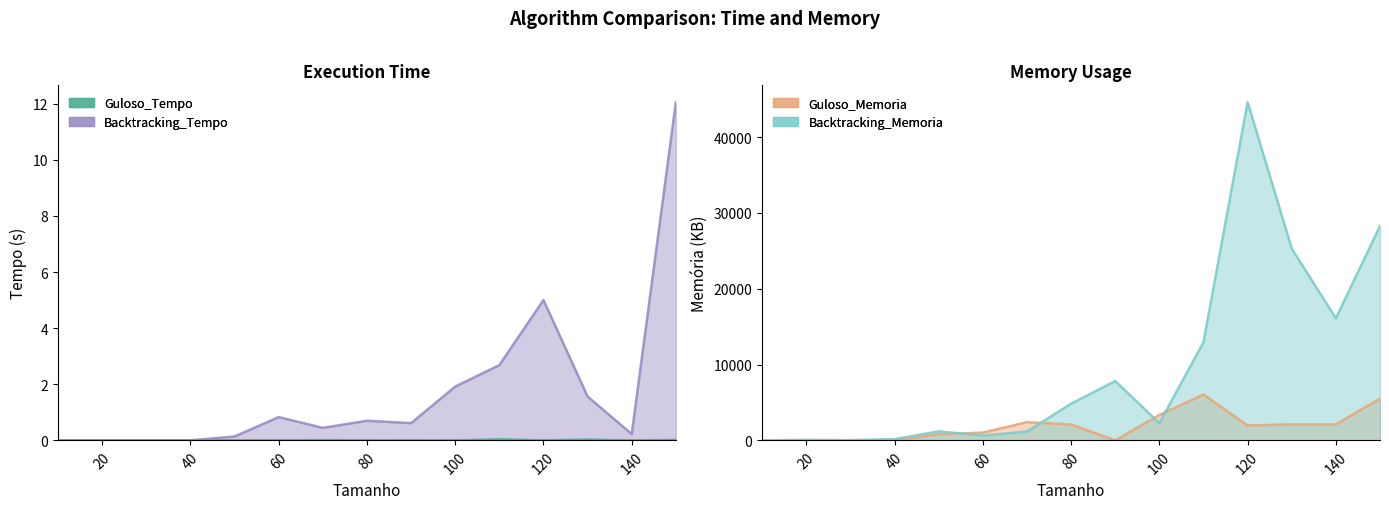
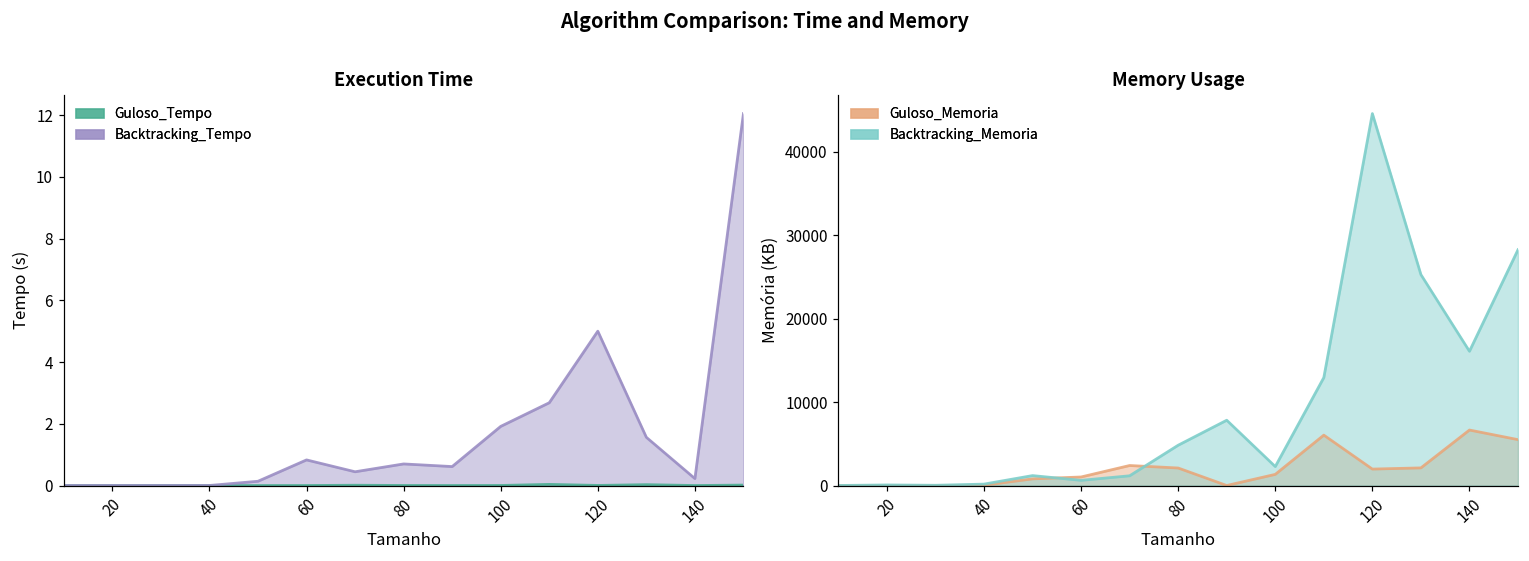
  {
    "Execution Time": {
      "Guloso_Tempo": {
        "60": 0.0,
        "80": 0.0,
        "100": 0.0,
        "120": 0.0,
        "140": 0.0
      },
      "Backtracking_Tempo": {
        "60": 0.8,
        "80": 0.7,
        "100": 1.9,
        "120": 5.0,
        "140": 0.2
      }
    },
    "Memory Usage": {
      "Guloso_Memoria": {
        "60": 1000,
        "80": 2000,
-       "100": 3000,
+       "100": 1000,
        "120": 2000,
-       "140": 2000
+       "140": 7000
      },
      "Backtracking_Memoria": {
        "60": 1000,
        "80": 5000,
        "100": 2000,
        "120": 45000,
        "140": 16000
      }
    }
  }
